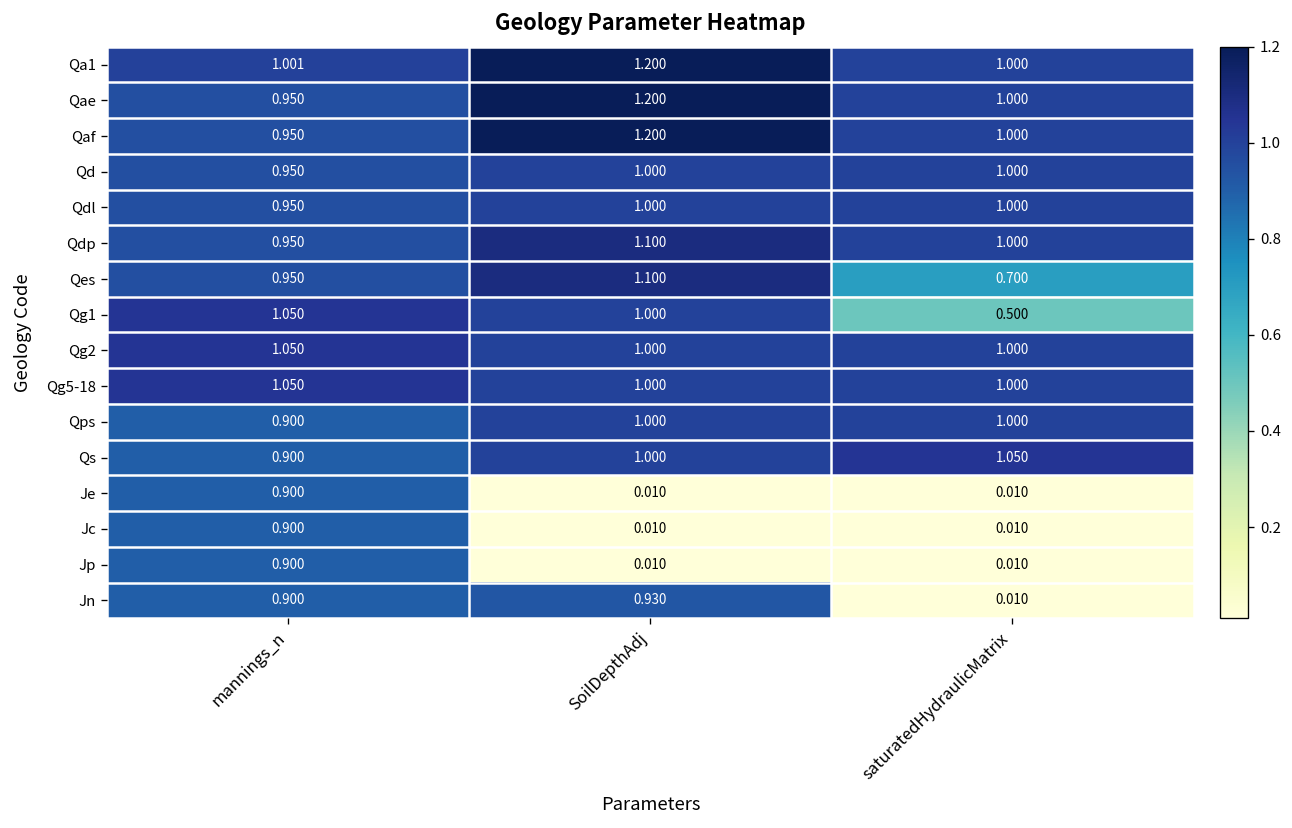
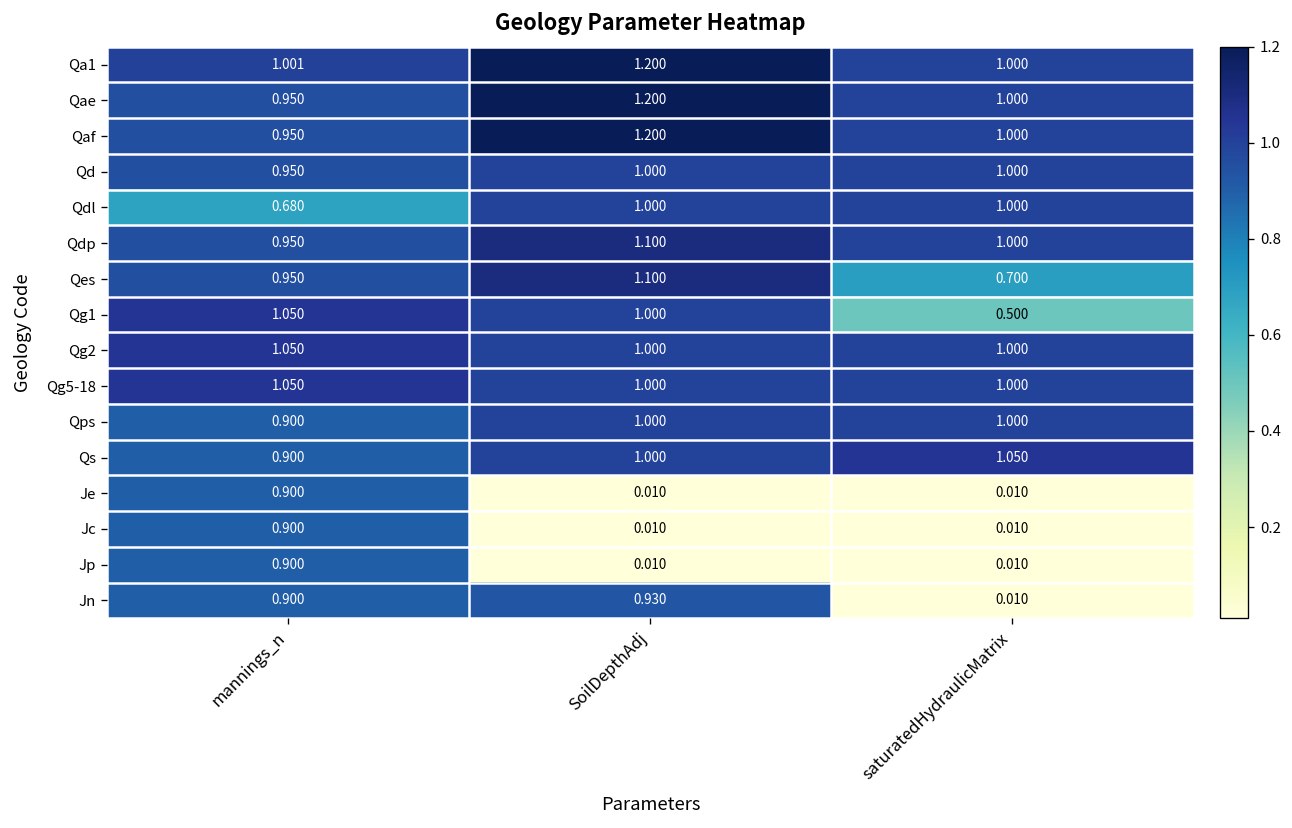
  {
    "Qa1": {
      "mannings_n": 1.001,
      "SoilDepthAdj": 1.200,
      "saturatedHydraulicMatrix": 1.000
    },
    "Qae": {
      "mannings_n": 0.950,
      "SoilDepthAdj": 1.200,
      "saturatedHydraulicMatrix": 1.000
    },
    "Qaf": {
      "mannings_n": 0.950,
      "SoilDepthAdj": 1.200,
      "saturatedHydraulicMatrix": 1.000
    },
    "Qd": {
      "mannings_n": 0.950,
      "SoilDepthAdj": 1.000,
      "saturatedHydraulicMatrix": 1.000
    },
    "Qdl": {
-     "mannings_n": 0.950,
+     "mannings_n": 0.680,
      "SoilDepthAdj": 1.000,
      "saturatedHydraulicMatrix": 1.000
    },
    "Qdp": {
      "mannings_n": 0.950,
      "SoilDepthAdj": 1.100,
      "saturatedHydraulicMatrix": 1.000
    },
    "Qes": {
      "mannings_n": 0.950,
      "SoilDepthAdj": 1.100,
      "saturatedHydraulicMatrix": 0.700
    },
    "Qg1": {
      "mannings_n": 1.050,
      "SoilDepthAdj": 1.000,
      "saturatedHydraulicMatrix": 0.500
    },
    "Qg2": {
      "mannings_n": 1.050,
      "SoilDepthAdj": 1.000,
      "saturatedHydraulicMatrix": 1.000
    },
    "Qg5-18": {
      "mannings_n": 1.050,
      "SoilDepthAdj": 1.000,
      "saturatedHydraulicMatrix": 1.000
    },
    "Qps": {
      "mannings_n": 0.900,
      "SoilDepthAdj": 1.000,
      "saturatedHydraulicMatrix": 1.000
    },
    "Qs": {
      "mannings_n": 0.900,
      "SoilDepthAdj": 1.000,
      "saturatedHydraulicMatrix": 1.050
    },
    "Je": {
      "mannings_n": 0.900,
      "SoilDepthAdj": 0.010,
      "saturatedHydraulicMatrix": 0.010
    },
    "Jc": {
      "mannings_n": 0.900,
      "SoilDepthAdj": 0.010,
      "saturatedHydraulicMatrix": 0.010
    },
    "Jp": {
      "mannings_n": 0.900,
      "SoilDepthAdj": 0.010,
      "saturatedHydraulicMatrix": 0.010
    },
    "Jn": {
      "mannings_n": 0.900,
      "SoilDepthAdj": 0.930,
      "saturatedHydraulicMatrix": 0.010
    }
  }
